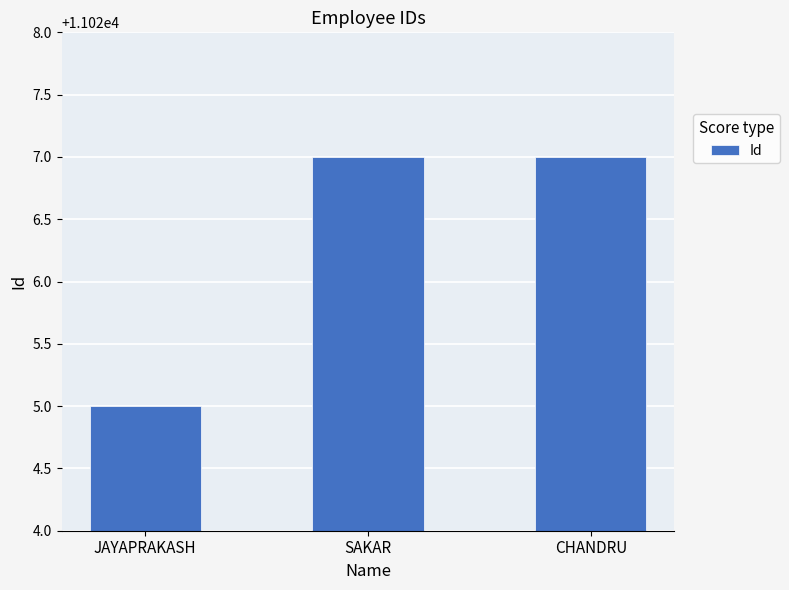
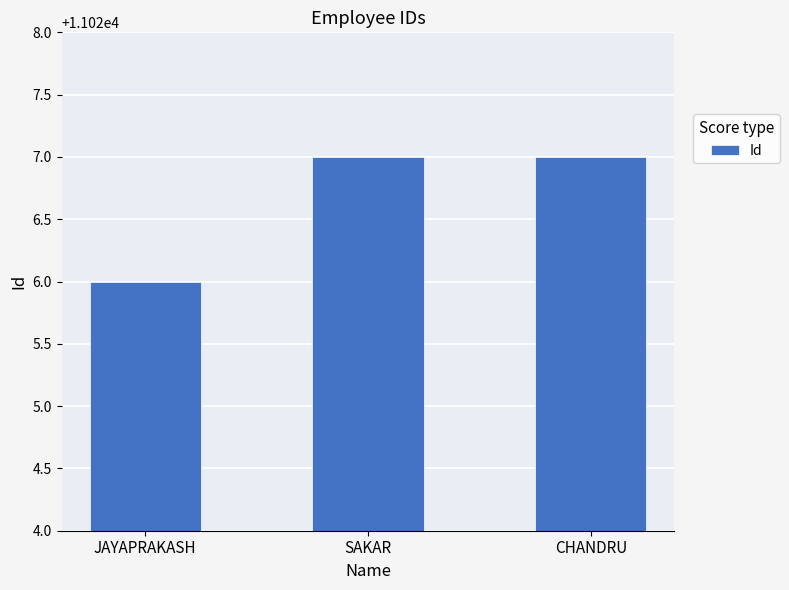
  {
-   "JAYAPRAKASH": 11025,
+   "JAYAPRAKASH": 11026,
    "SAKAR": 11027,
    "CHANDRU": 11027
  }
